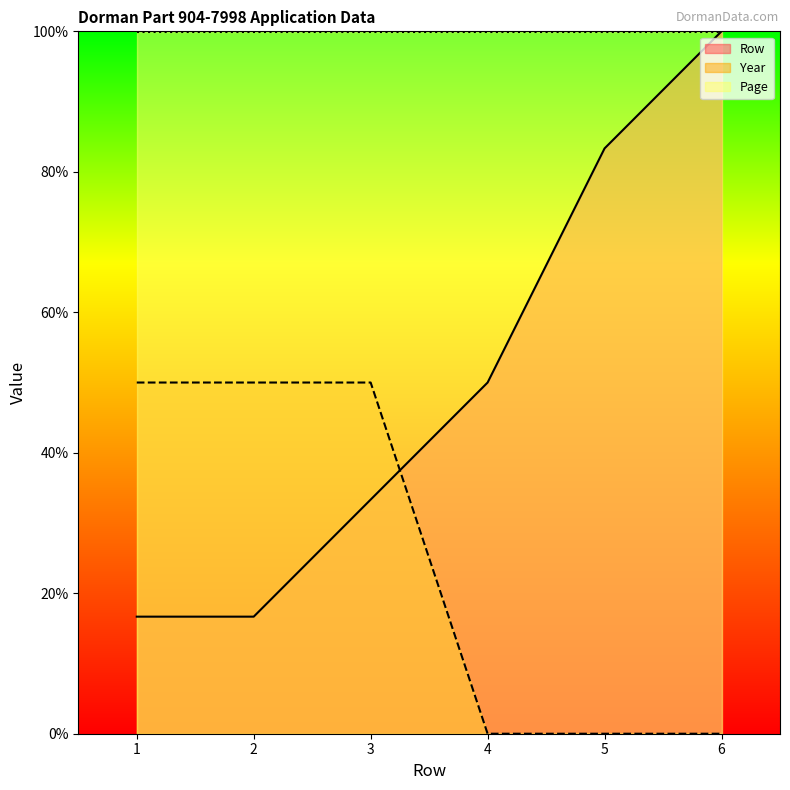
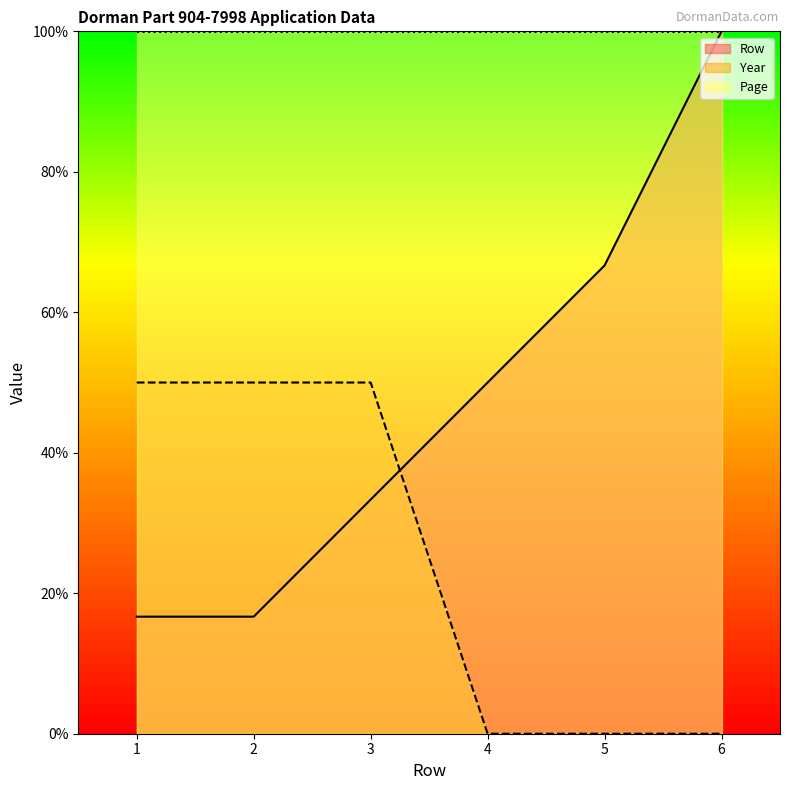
  {
    "Row": {
      "1": "17%",
      "2": "17%",
      "3": "33%",
      "4": "50%",
-     "5": "83%"
+     "5": "67%"
    },
    "Year": {
      "1": "50%",
      "2": "50%",
      "3": "50%",
      "4": "0%",
      "5": "0%",
      "6": "0%"
    },
    "Page": {
      "1": "100%",
      "2": "100%",
      "3": "100%",
      "4": "100%",
      "5": "100%"
    }
  }
